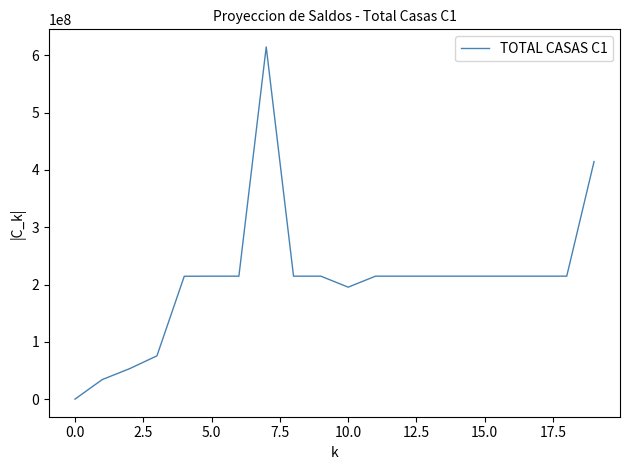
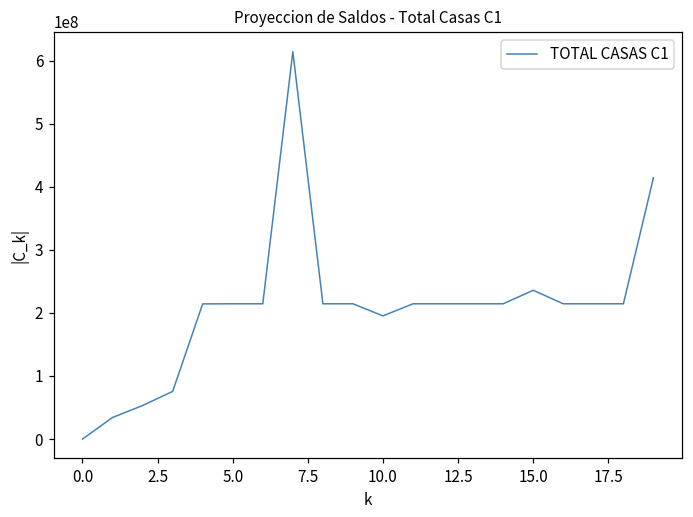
  {
    "0.0": 0,
    "5.0": 210000000,
    "10.0": 200000000,
-   "15.0": 210000000
+   "15.0": 240000000
  }
